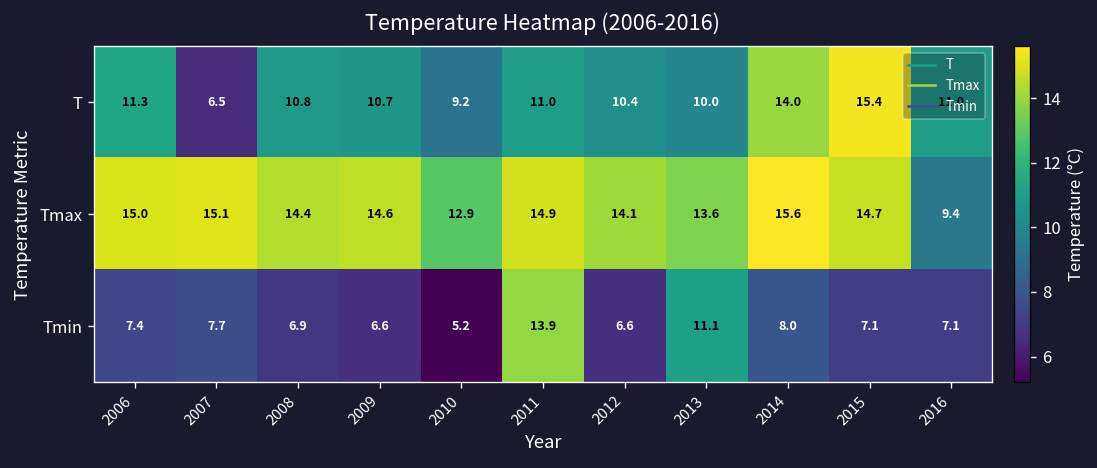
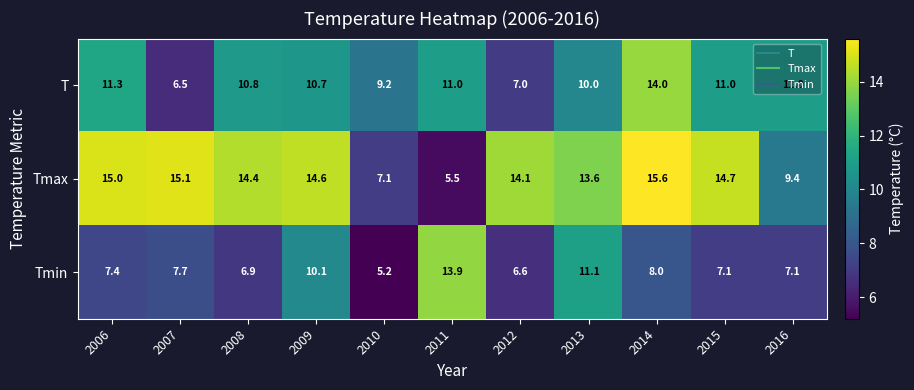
  {
    "T": {
      "2006": 11.3,
      "2007": 6.5,
      "2008": 10.8,
      "2009": 10.7,
      "2010": 9.2,
      "2011": 11.0,
-     "2012": 10.4,
+     "2012": 7.0,
      "2013": 10.0,
      "2014": 14.0,
-     "2015": 15.4
+     "2015": 11.0
    },
    "Tmax": {
      "2006": 15.0,
      "2007": 15.1,
      "2008": 14.4,
      "2009": 14.6,
-     "2010": 12.9,
-     "2011": 14.9,
+     "2010": 7.1,
+     "2011": 5.5,
      "2012": 14.1,
      "2013": 13.6,
      "2014": 15.6,
      "2015": 14.7,
      "2016": 9.4
    },
    "Tmin": {
      "2006": 7.4,
      "2007": 7.7,
      "2008": 6.9,
-     "2009": 6.6,
+     "2009": 10.1,
      "2010": 5.2,
      "2011": 13.9,
      "2012": 6.6,
      "2013": 11.1,
      "2014": 8.0,
      "2015": 7.1,
      "2016": 7.1
    }
  }
